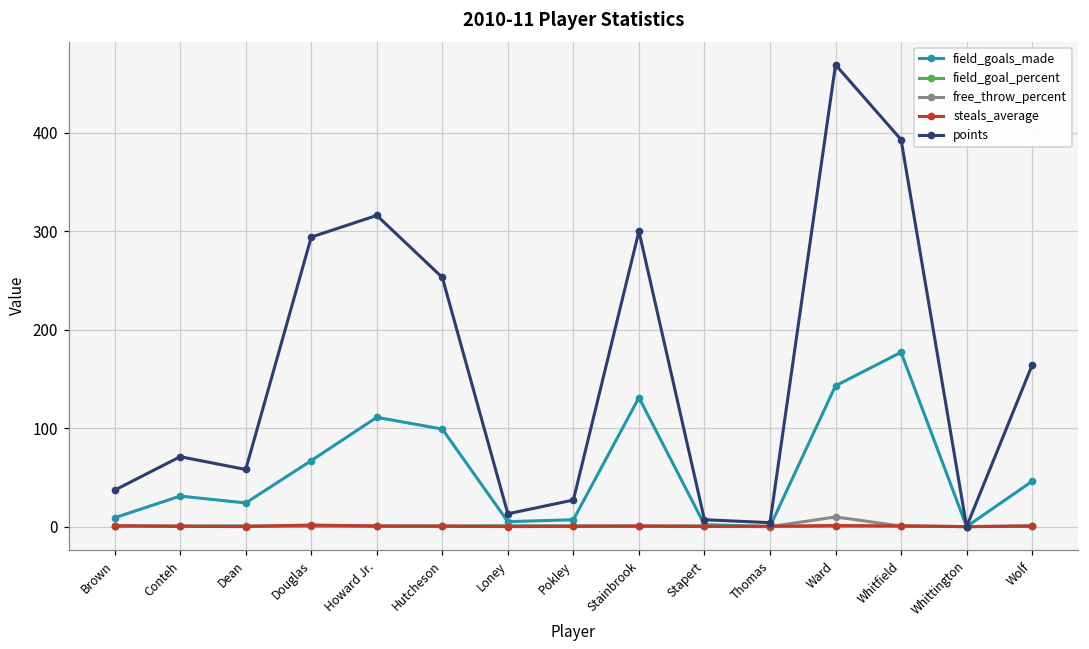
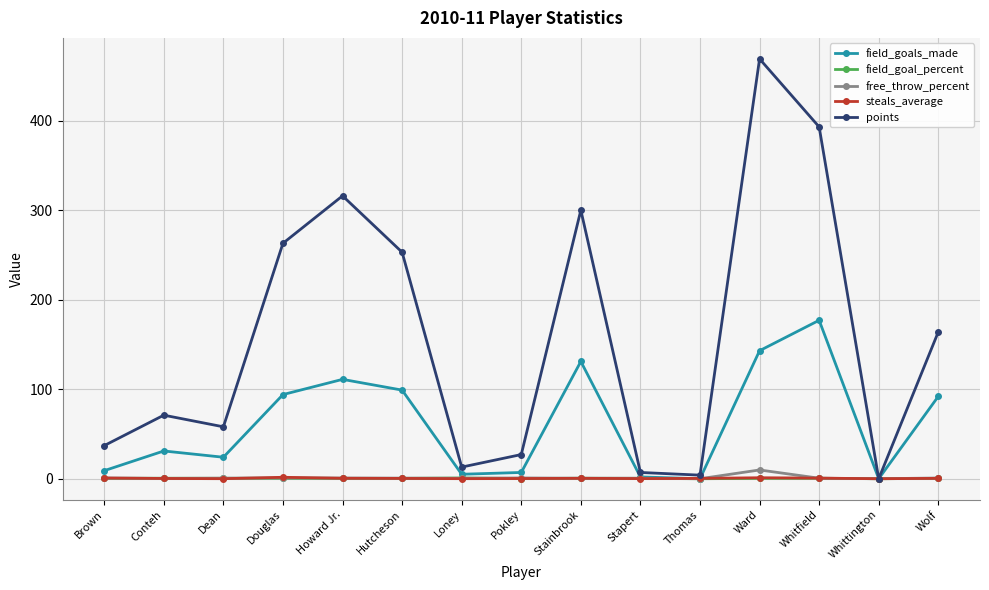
  {
    "field_goals_made": {
      "Brown": 10,
      "Conteh": 30,
      "Dean": 20,
-     "Douglas": 70,
+     "Douglas": 90,
      "Howard Jr.": 110,
      "Hutcheson": 100,
      "Loney": 10,
      "Pokley": 10,
      "Stainbrook": 130,
      "Ward": 140,
      "Whitfield": 180,
-     "Wolf": 50
+     "Wolf": 90
    },
    "free_throw_percent": {
      "Ward": 10
    },
    "points": {
      "Brown": 40,
      "Conteh": 70,
      "Dean": 60,
-     "Douglas": 290,
+     "Douglas": 260,
      "Howard Jr.": 320,
      "Hutcheson": 250,
      "Loney": 10,
      "Pokley": 30,
      "Stainbrook": 300,
      "Stapert": 10,
      "Thomas": 0,
      "Ward": 470,
      "Whitfield": 390,
      "Wolf": 160
    }
  }
